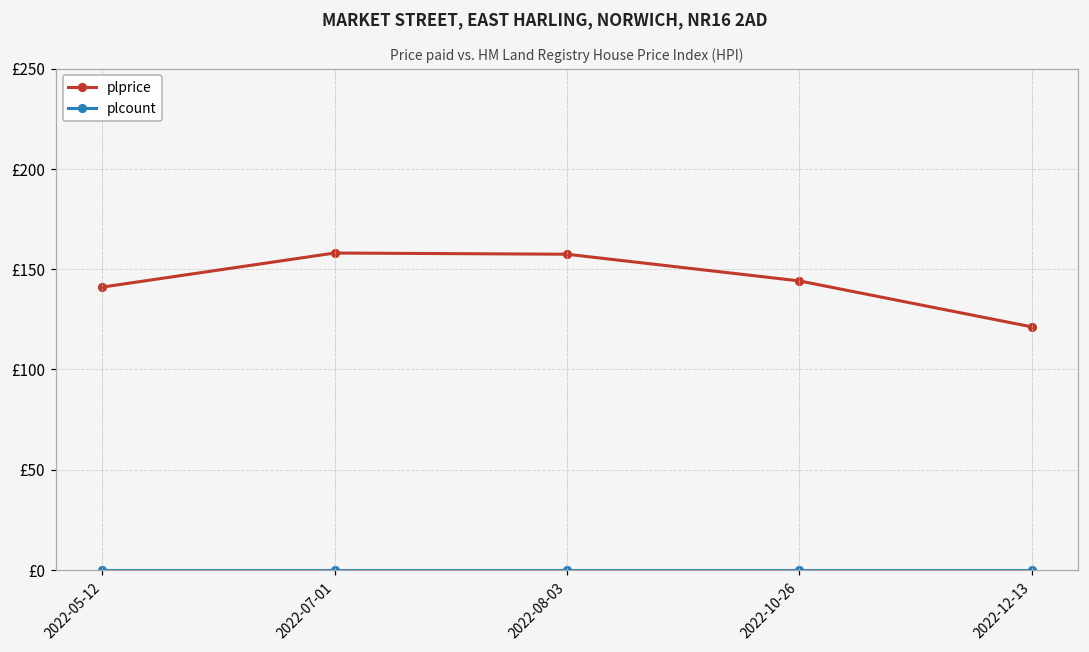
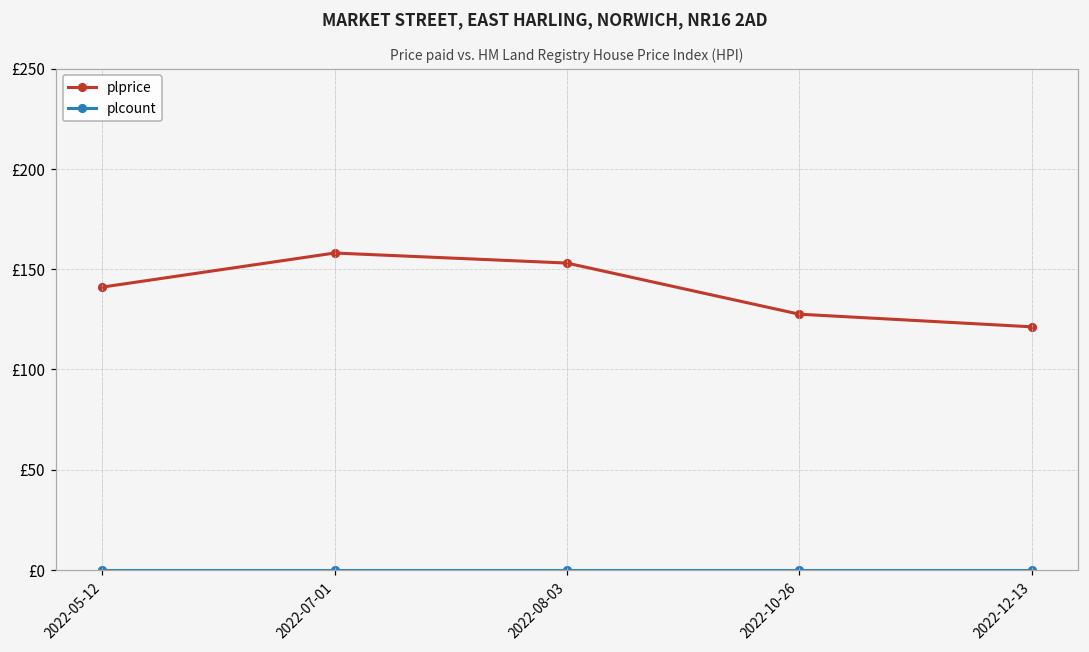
  {
    "plprice": {
      "2022-05-12": "£141",
      "2022-07-01": "£158",
-     "2022-08-03": "£157",
-     "2022-10-26": "£144",
+     "2022-08-03": "£153",
+     "2022-10-26": "£128",
      "2022-12-13": "£121"
    },
    "plcount": {
      "2022-05-12": "£0",
      "2022-07-01": "£0",
      "2022-08-03": "£0",
      "2022-10-26": "£0",
      "2022-12-13": "£0"
    }
  }
